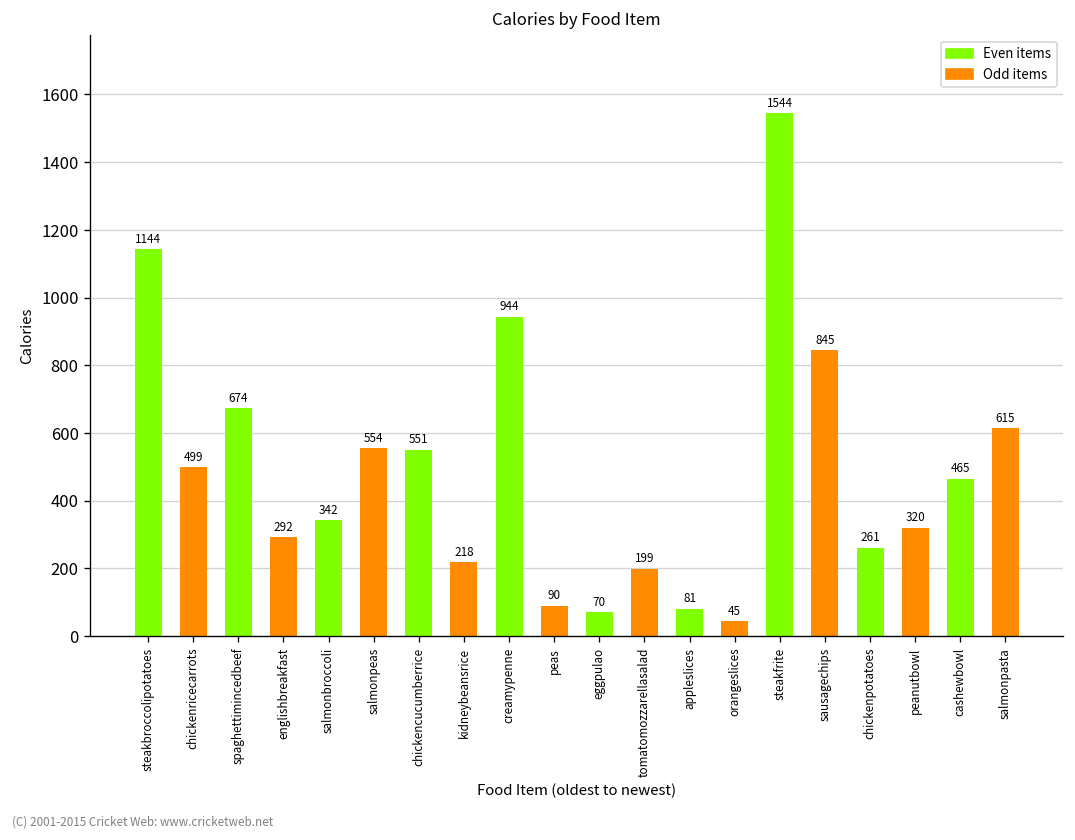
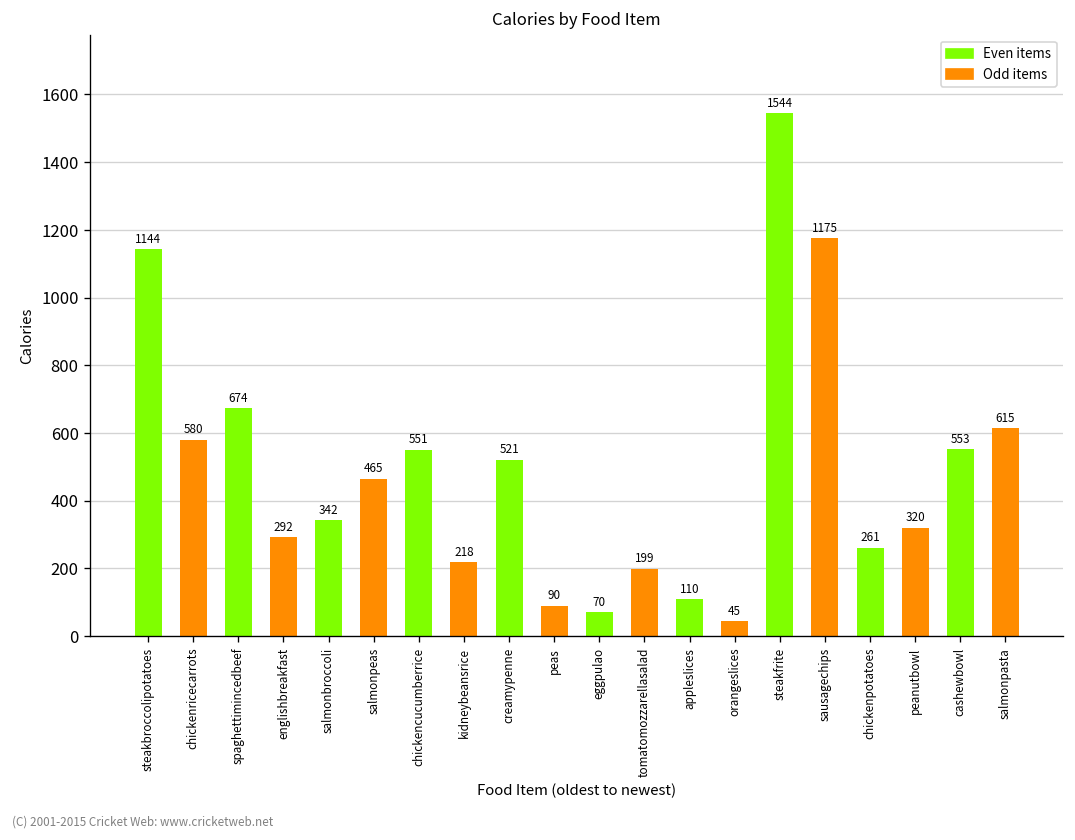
  {
    "steakbroccolipotatoes": 1144,
-   "chickenricecarrots": 499,
+   "chickenricecarrots": 580,
    "spaghettimincedbeef": 674,
    "englishbreakfast": 292,
    "salmonbroccoli": 342,
-   "salmonpeas": 554,
+   "salmonpeas": 465,
    "chickencucumberrice": 551,
    "kidneybeansrice": 218,
-   "creamypenne": 944,
+   "creamypenne": 521,
    "peas": 90,
    "eggpulao": 70,
    "tomatomozzarellasalad": 199,
-   "appleslices": 81,
+   "appleslices": 110,
    "orangeslices": 45,
    "steakfrite": 1544,
-   "sausagechips": 845,
+   "sausagechips": 1175,
    "chickenpotatoes": 261,
    "peanutbowl": 320,
-   "cashewbowl": 465,
+   "cashewbowl": 553,
    "salmonpasta": 615
  }
